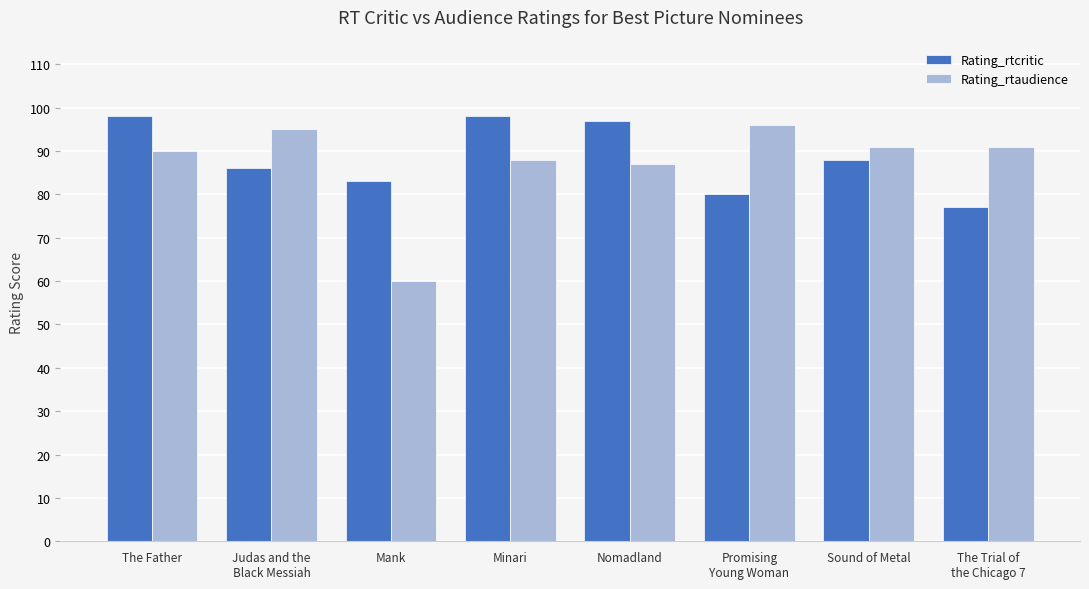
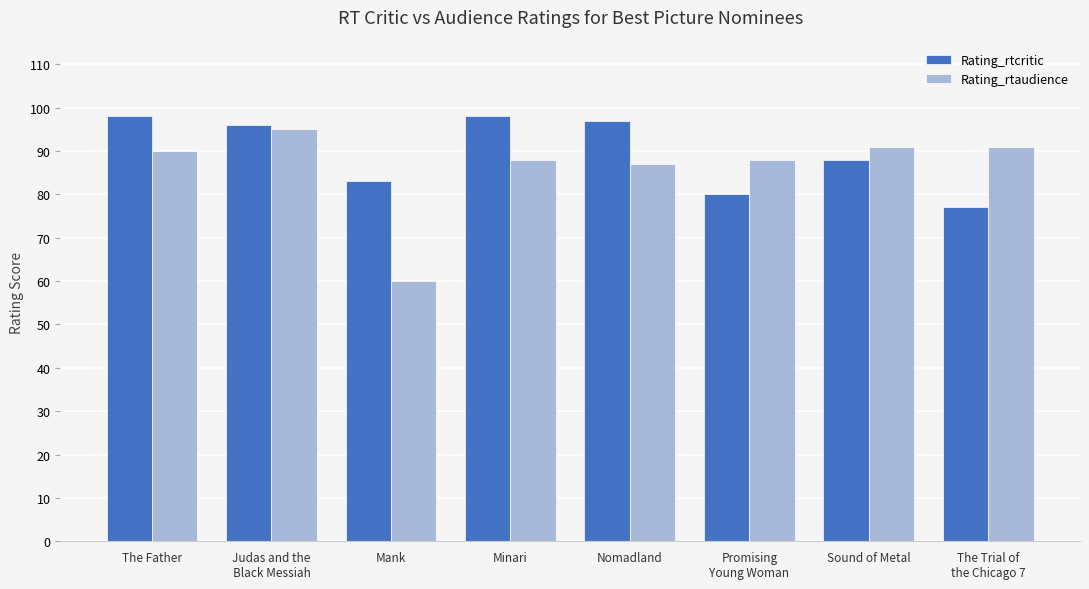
  {
    "Rating_rtcritic": {
      "The Father": 98,
-     "Judas and the Black Messiah": 86,
+     "Judas and the Black Messiah": 96,
      "Mank": 83,
      "Minari": 98,
      "Nomadland": 97,
      "Promising Young Woman": 80,
      "Sound of Metal": 88,
      "The Trial of the Chicago 7": 77
    },
    "Rating_rtaudience": {
      "The Father": 90,
      "Judas and the Black Messiah": 95,
      "Mank": 60,
      "Minari": 88,
      "Nomadland": 87,
-     "Promising Young Woman": 96,
+     "Promising Young Woman": 88,
      "Sound of Metal": 91,
      "The Trial of the Chicago 7": 91
    }
  }
